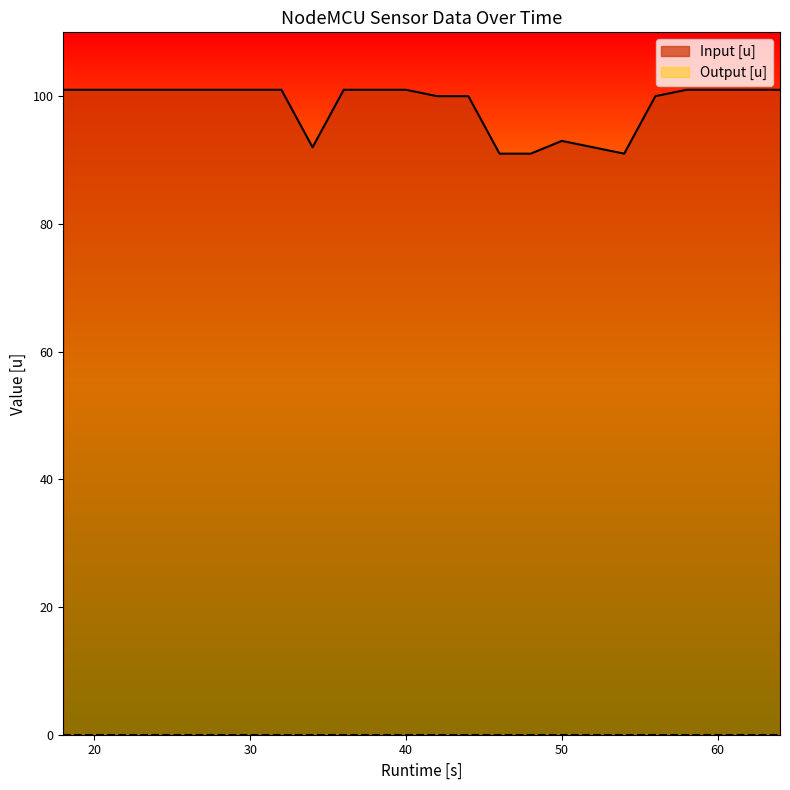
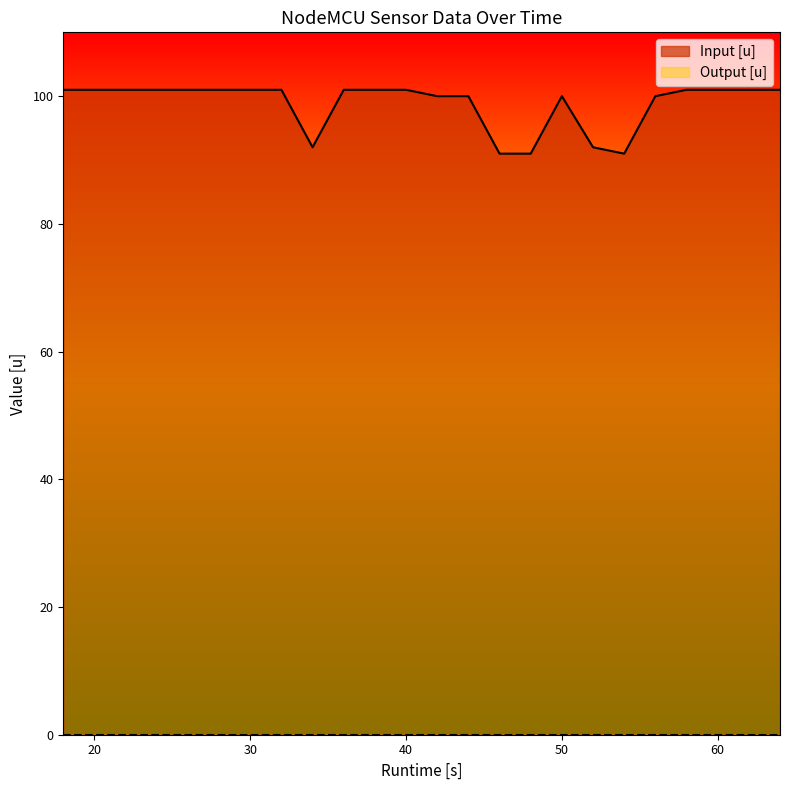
  {
    "Input [u]": {
      "30": 101,
      "40": 101,
-     "50": 93,
+     "50": 100,
      "60": 101
    },
    "Output [u]": {
      "30": 0,
      "40": 0,
      "50": 0,
      "60": 0
    }
  }
